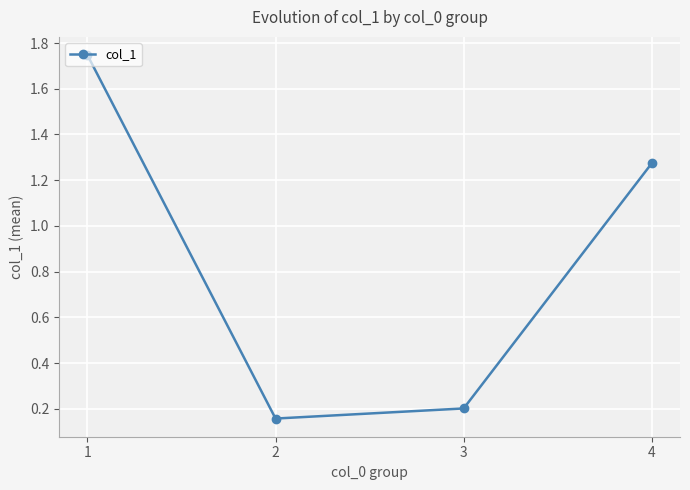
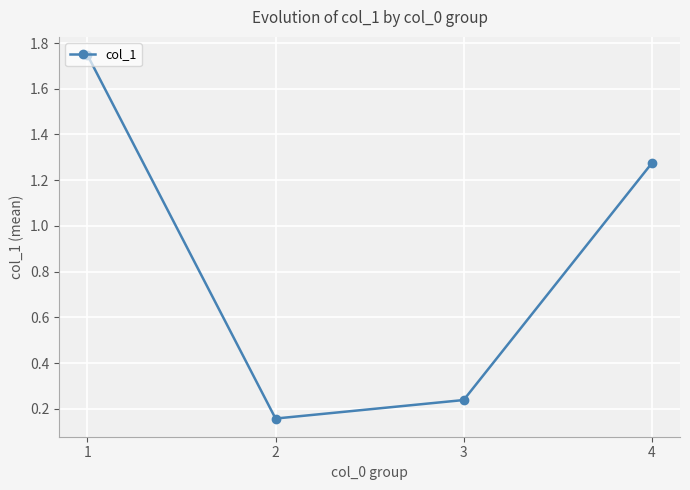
  {
    "2": 0.16,
-   "3": 0.20,
+   "3": 0.24,
    "4": 1.27
  }
